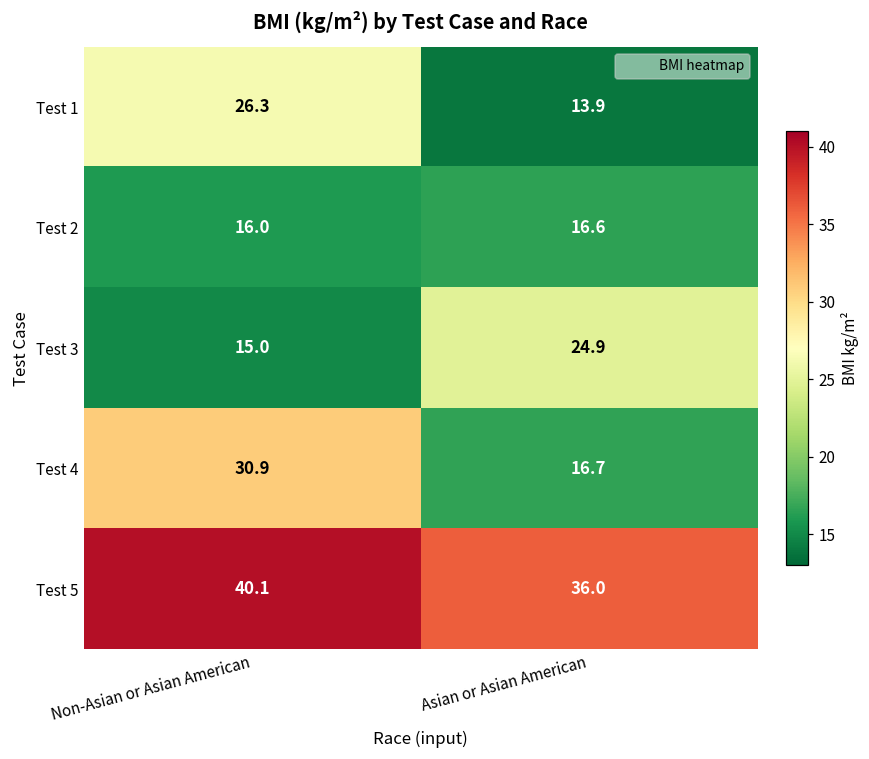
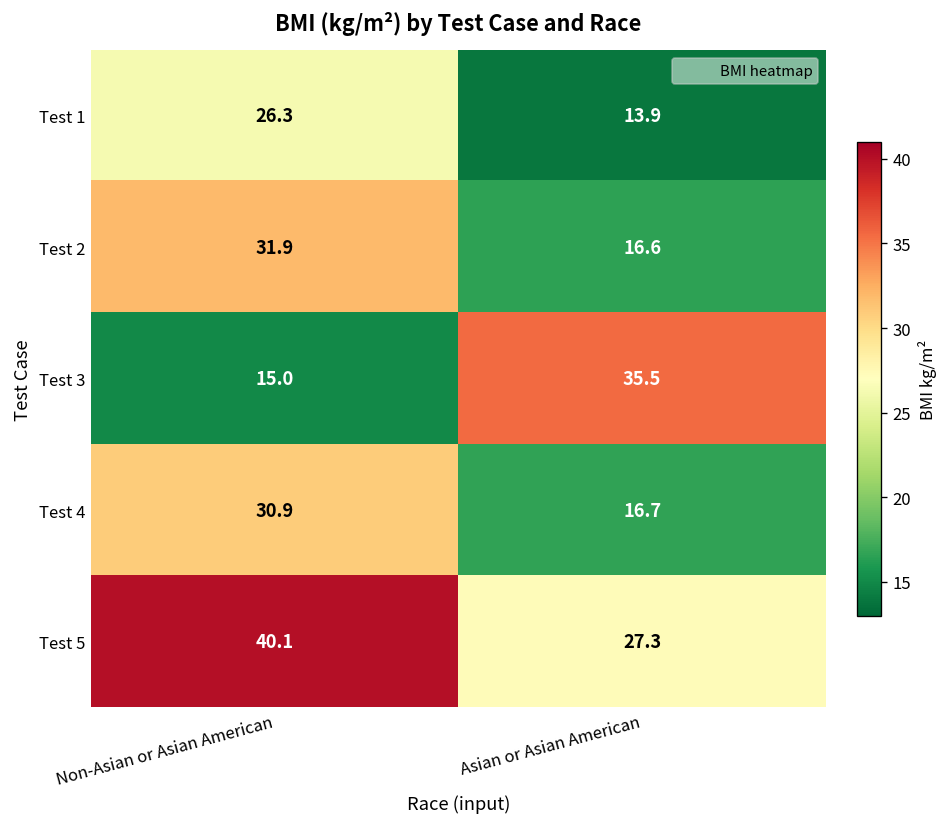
  {
    "Test 1": {
      "Non-Asian or Asian American": 26.3,
      "Asian or Asian American": 13.9
    },
    "Test 2": {
-     "Non-Asian or Asian American": 16.0,
+     "Non-Asian or Asian American": 31.9,
      "Asian or Asian American": 16.6
    },
    "Test 3": {
      "Non-Asian or Asian American": 15.0,
-     "Asian or Asian American": 24.9
+     "Asian or Asian American": 35.5
    },
    "Test 4": {
      "Non-Asian or Asian American": 30.9,
      "Asian or Asian American": 16.7
    },
    "Test 5": {
      "Non-Asian or Asian American": 40.1,
-     "Asian or Asian American": 36.0
+     "Asian or Asian American": 27.3
    }
  }
